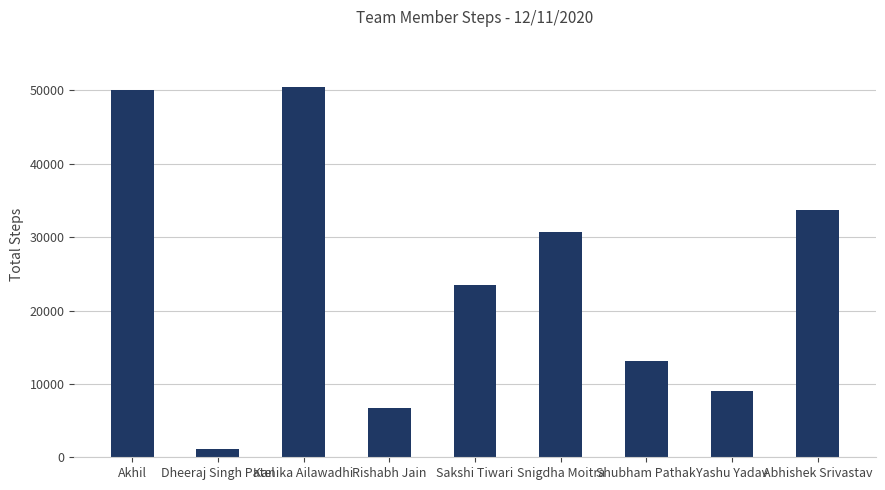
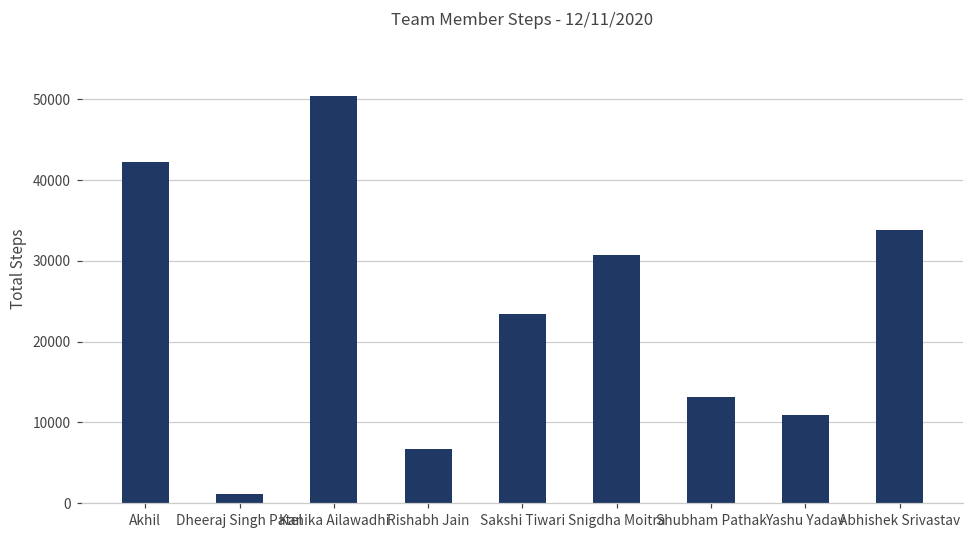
  {
-   "Akhil": 50000,
+   "Akhil": 42000,
    "Rishabh Jain": 7000,
    "Sakshi Tiwari": 23000,
    "Snigdha Moitra": 31000,
    "Shubham Pathak": 13000,
-   "Yashu Yadav": 9000,
+   "Yashu Yadav": 11000,
    "Abhishek Srivastav": 34000
  }
